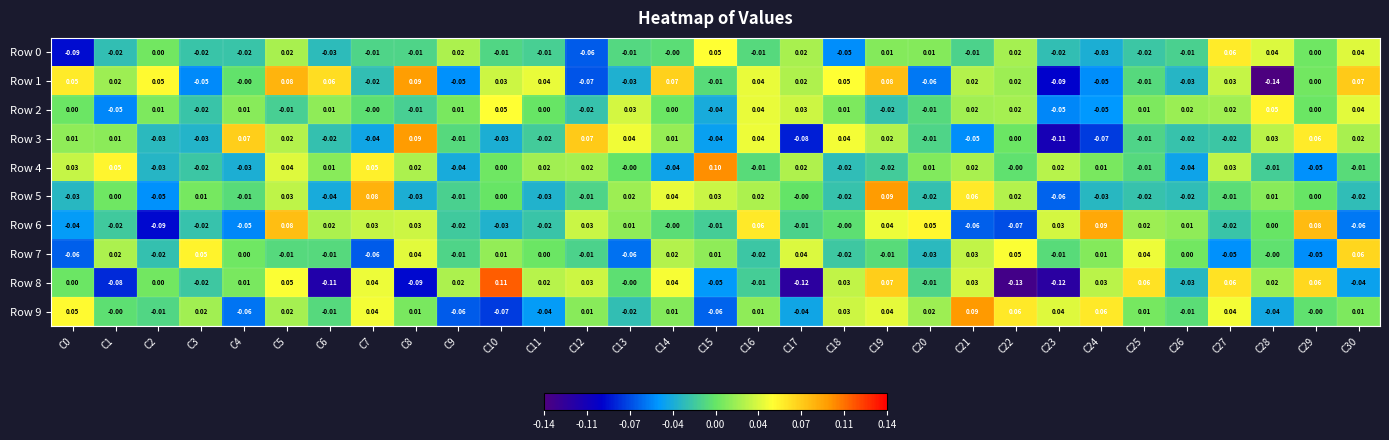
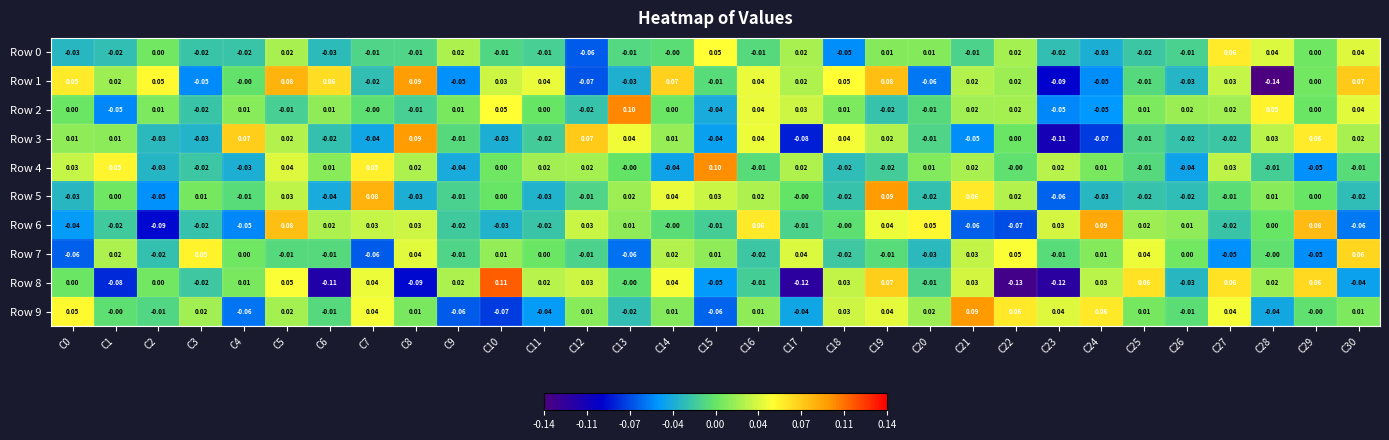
  {
    "Row 0": {
-     "C0": -0.09,
+     "C0": -0.03,
      "C1": -0.02,
      "C2": 0.00,
      "C3": -0.02,
      "C4": -0.02,
      "C5": 0.02,
      "C6": -0.03,
      "C7": -0.01,
      "C8": -0.01,
      "C9": 0.02,
      "C10": -0.01,
      "C11": -0.01,
      "C12": -0.06,
      "C13": -0.01,
      "C14": -0.00,
      "C15": 0.05,
      "C16": -0.01,
      "C17": 0.02,
      "C18": -0.05,
      "C19": 0.01,
      "C20": 0.01,
      "C21": -0.01,
      "C22": 0.02,
      "C23": -0.02,
      "C24": -0.03,
      "C25": -0.02,
      "C26": -0.01,
      "C27": 0.06,
      "C28": 0.04,
      "C29": 0.00,
      "C30": 0.04
    },
    "Row 2": {
      "C0": 0.00,
      "C1": -0.05,
      "C2": 0.01,
      "C3": -0.02,
      "C4": 0.01,
      "C5": -0.01,
      "C6": 0.01,
      "C7": -0.00,
      "C8": -0.01,
      "C9": 0.01,
      "C10": 0.05,
      "C11": 0.00,
      "C12": -0.02,
-     "C13": 0.03,
+     "C13": 0.10,
      "C14": 0.00,
      "C15": -0.04,
      "C16": 0.04,
      "C17": 0.03,
      "C18": 0.01,
      "C19": -0.02,
      "C20": -0.01,
      "C21": 0.02,
      "C22": 0.02,
      "C23": -0.05,
      "C24": -0.05,
      "C25": 0.01,
      "C26": 0.02,
      "C27": 0.02,
      "C28": 0.05,
      "C29": 0.00,
      "C30": 0.04
    }
  }
